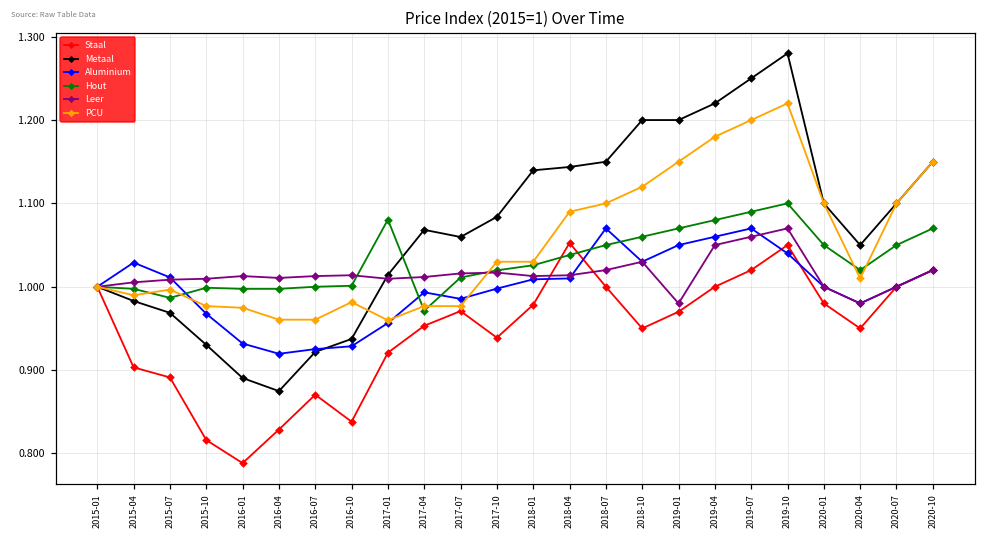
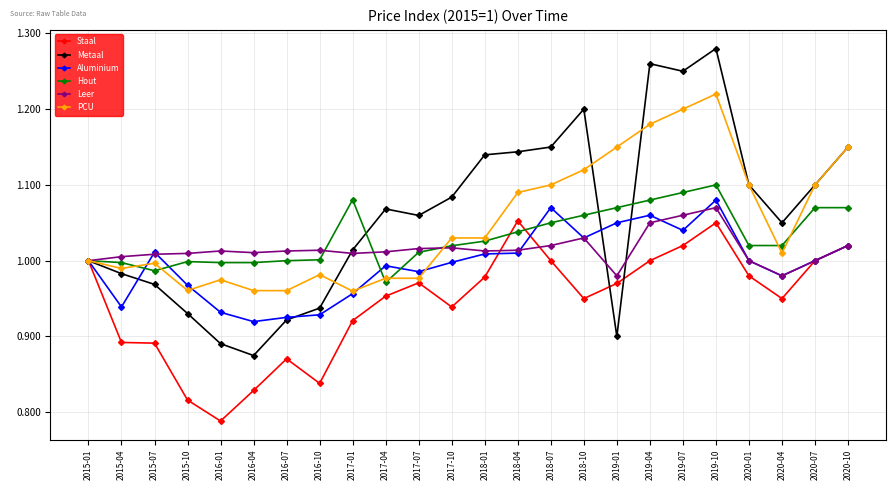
  {
    "Staal": {
-     "2015-04": 0.90,
+     "2015-04": 0.89,
      "2015-07": 0.89,
      "2015-10": 0.82,
      "2016-01": 0.79,
      "2016-04": 0.83,
      "2016-07": 0.87,
      "2016-10": 0.84,
      "2017-01": 0.92,
      "2017-04": 0.95,
      "2017-07": 0.97,
      "2017-10": 0.94,
      "2018-01": 0.98,
      "2018-04": 1.05,
      "2018-07": 1.00,
      "2018-10": 0.95,
      "2019-01": 0.97,
      "2019-04": 1.00,
      "2019-07": 1.02,
      "2019-10": 1.05,
      "2020-01": 0.98,
      "2020-04": 0.95
    },
    "Metaal": {
      "2015-04": 0.98,
      "2015-07": 0.97,
      "2015-10": 0.93,
      "2016-01": 0.89,
      "2016-04": 0.87,
      "2016-10": 0.94,
      "2017-01": 1.01,
      "2017-04": 1.07,
      "2017-07": 1.06,
      "2017-10": 1.08,
      "2018-01": 1.14,
      "2018-04": 1.14,
      "2018-07": 1.15,
      "2018-10": 1.20,
-     "2019-01": 1.2,
-     "2019-04": 1.22,
+     "2019-01": 0.9,
+     "2019-04": 1.26,
      "2019-07": 1.25,
      "2019-10": 1.28,
      "2020-04": 1.05
    },
    "Aluminium": {
-     "2015-04": 1.03,
+     "2015-04": 0.94,
      "2015-10": 0.97,
      "2016-01": 0.93,
      "2016-04": 0.92,
      "2016-10": 0.93,
      "2017-04": 0.99,
      "2017-07": 0.99,
      "2017-10": 1.00,
      "2018-01": 1.01,
      "2018-04": 1.01,
      "2018-07": 1.07,
      "2019-01": 1.05,
      "2019-04": 1.06,
-     "2019-07": 1.07,
-     "2019-10": 1.04
+     "2019-07": 1.04,
+     "2019-10": 1.08
    },
    "Hout": {
      "2015-04": 1.00,
      "2015-07": 0.99,
      "2015-10": 1.00,
      "2016-01": 1.00,
      "2016-04": 1.00,
      "2016-07": 1.00,
      "2016-10": 1.00,
      "2017-01": 1.08,
      "2017-04": 0.97,
      "2017-07": 1.01,
      "2018-01": 1.03,
      "2018-04": 1.04,
      "2018-07": 1.05,
      "2018-10": 1.06,
      "2019-01": 1.07,
      "2019-04": 1.08,
      "2019-07": 1.09,
      "2019-10": 1.10,
-     "2020-01": 1.05,
+     "2020-01": 1.02,
      "2020-04": 1.02,
-     "2020-07": 1.05,
+     "2020-07": 1.07,
      "2020-10": 1.07
    },
    "Leer": {
      "2015-04": 1.01,
      "2015-10": 1.01,
      "2016-01": 1.01,
      "2016-04": 1.01,
      "2016-07": 1.01,
      "2016-10": 1.01,
      "2017-01": 1.01,
      "2017-04": 1.01,
      "2017-07": 1.02,
      "2018-01": 1.01,
      "2018-04": 1.01,
      "2018-07": 1.02,
      "2019-01": 0.98,
      "2019-04": 1.05,
      "2019-07": 1.06,
      "2019-10": 1.07
    },
    "PCU": {
      "2015-04": 0.99,
      "2015-07": 1.00,
-     "2015-10": 0.98,
+     "2015-10": 0.96,
      "2016-01": 0.97,
      "2016-04": 0.96,
      "2016-07": 0.96,
      "2016-10": 0.98,
      "2017-04": 0.98,
      "2017-07": 0.98,
      "2017-10": 1.03,
      "2018-01": 1.03,
      "2018-04": 1.09,
      "2018-07": 1.10,
      "2018-10": 1.12,
      "2019-01": 1.15,
      "2019-04": 1.18,
      "2019-07": 1.20,
      "2019-10": 1.22,
      "2020-04": 1.01
    }
  }
